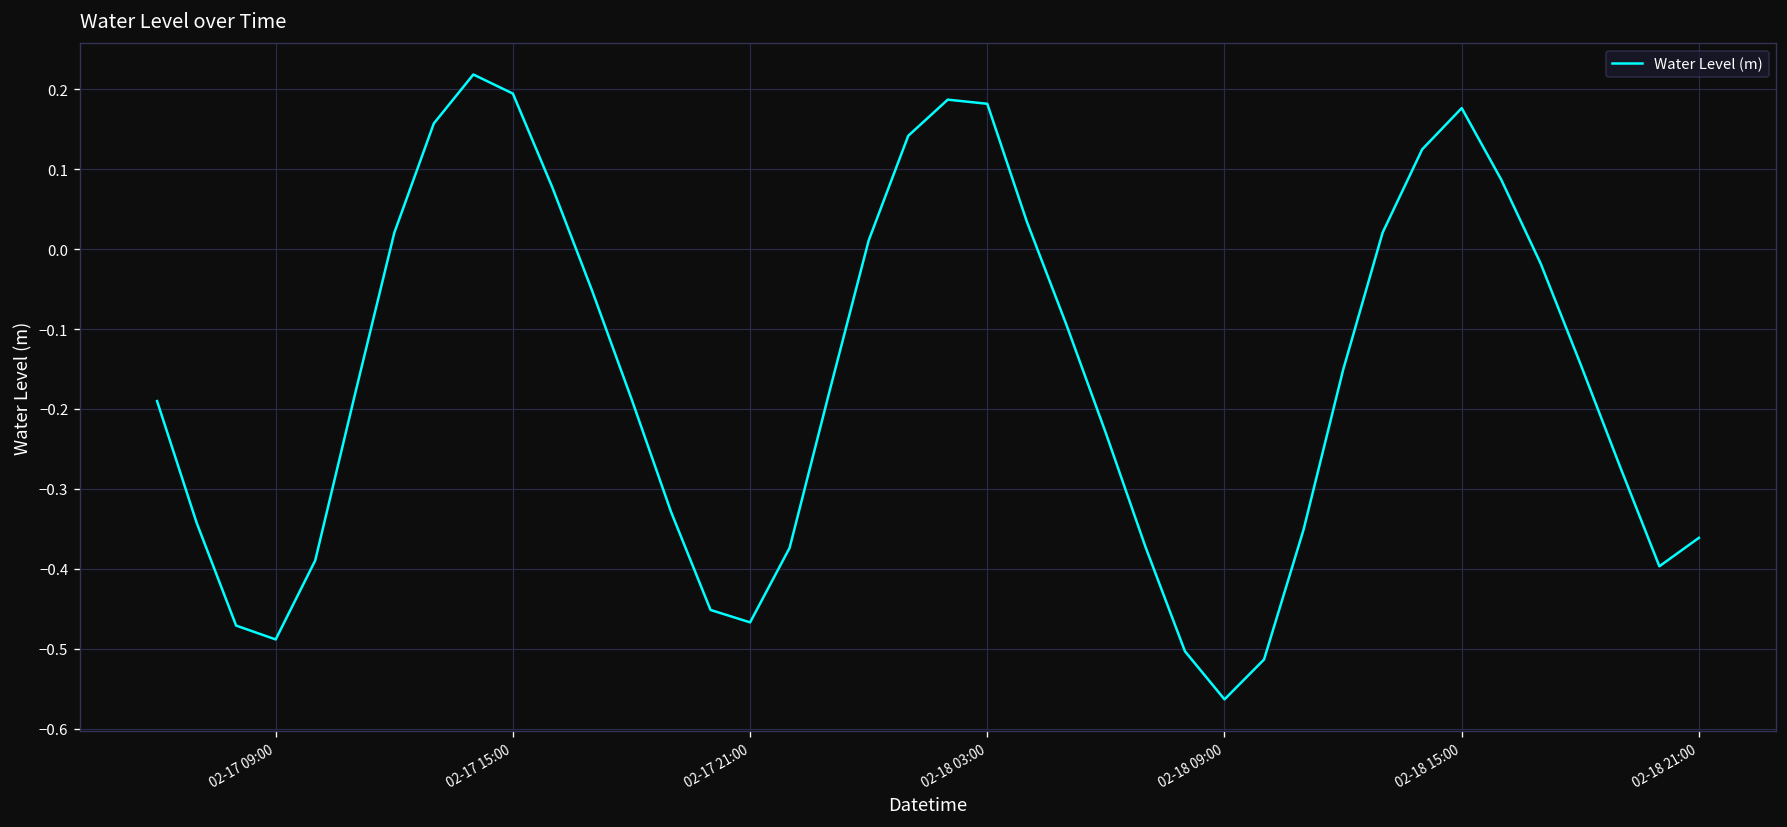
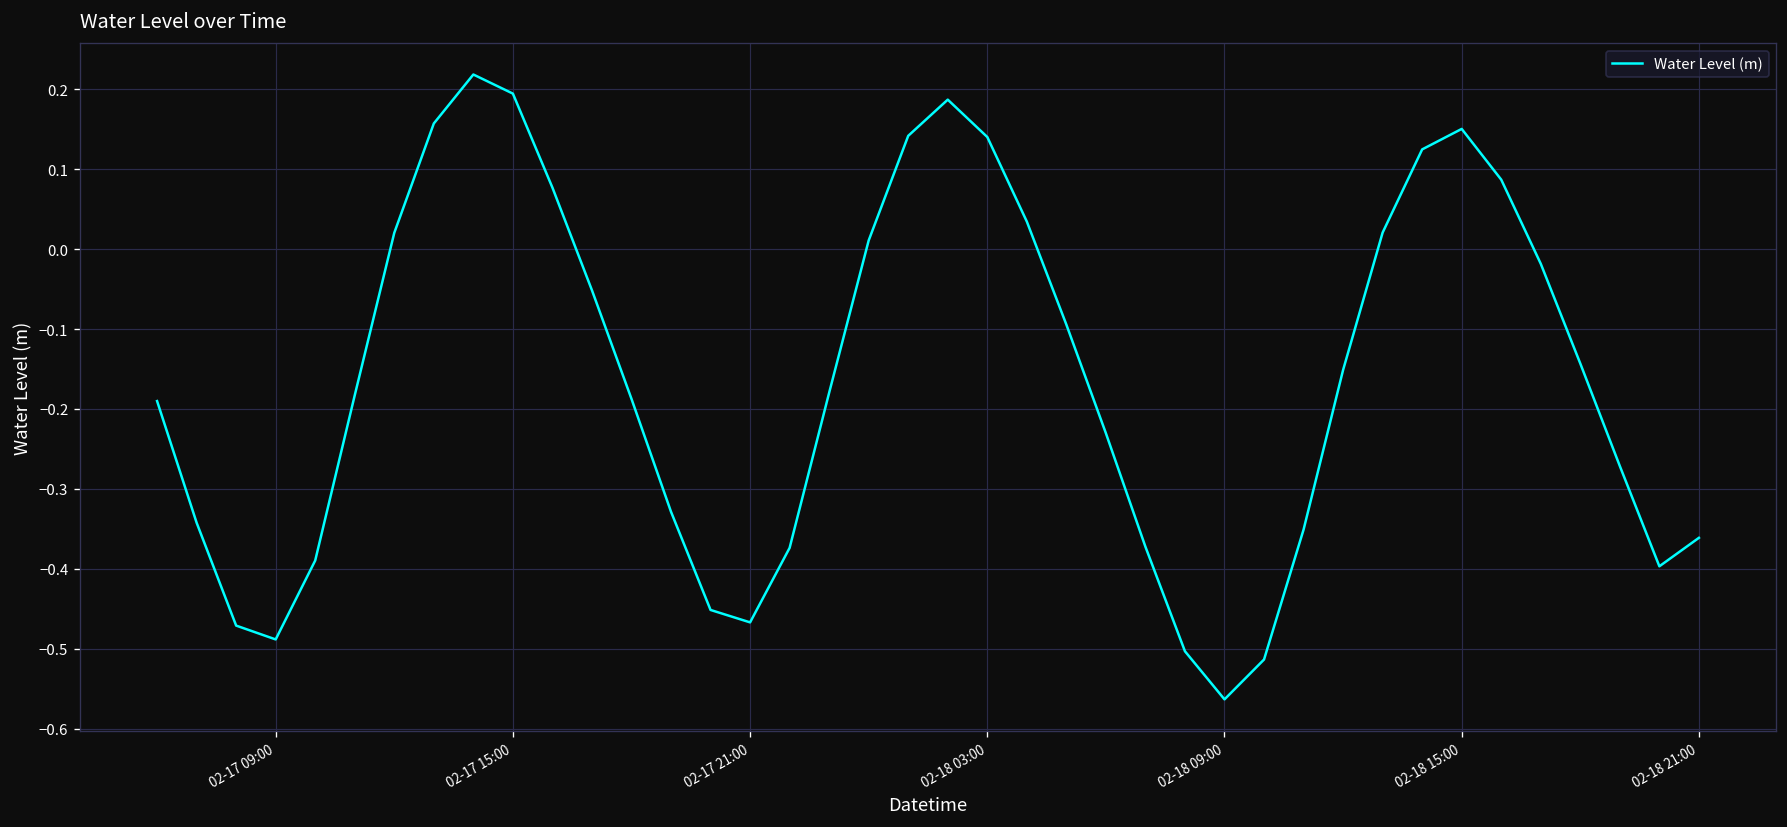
  {
    "02-17 09:00": -0.49,
    "02-17 15:00": 0.19,
    "02-17 21:00": -0.47,
-   "02-18 03:00": 0.18,
+   "02-18 03:00": 0.14,
    "02-18 09:00": -0.56,
-   "02-18 15:00": 0.18,
+   "02-18 15:00": 0.15,
    "02-18 21:00": -0.36
  }
